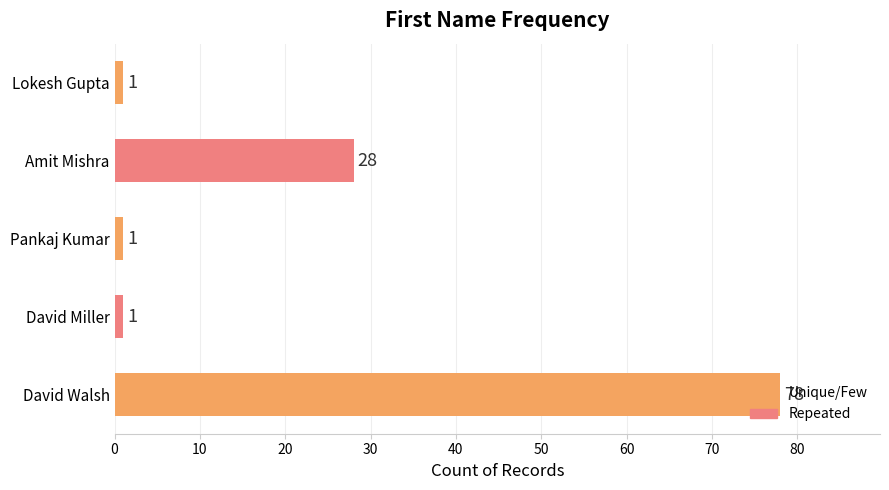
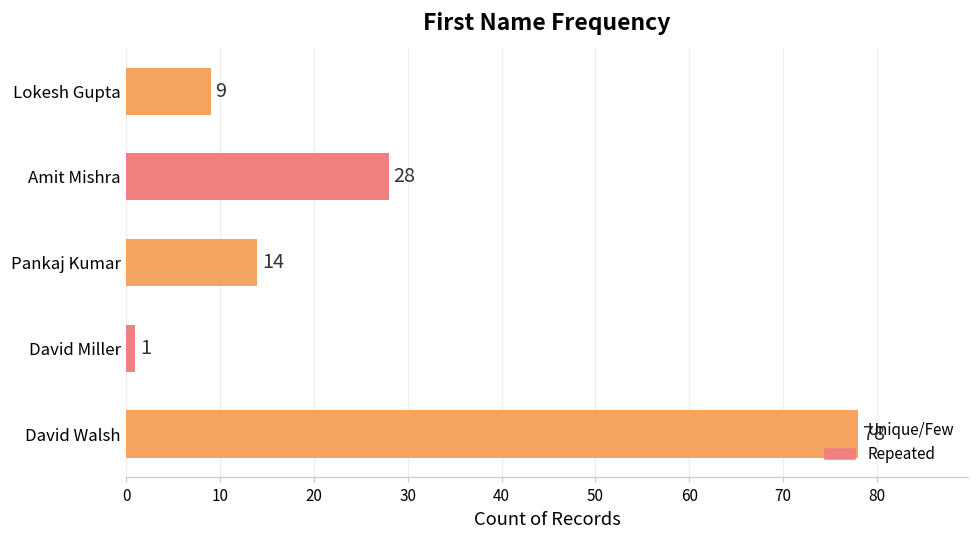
  {
-   "Lokesh Gupta": 1,
+   "Lokesh Gupta": 9,
    "Amit Mishra": 28,
-   "Pankaj Kumar": 1,
+   "Pankaj Kumar": 14,
    "David Miller": 1,
    "David Walsh": 78
  }
